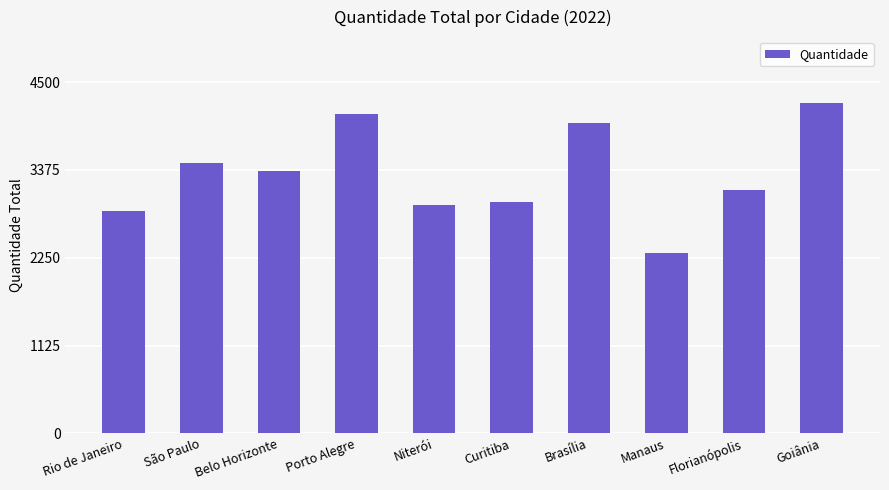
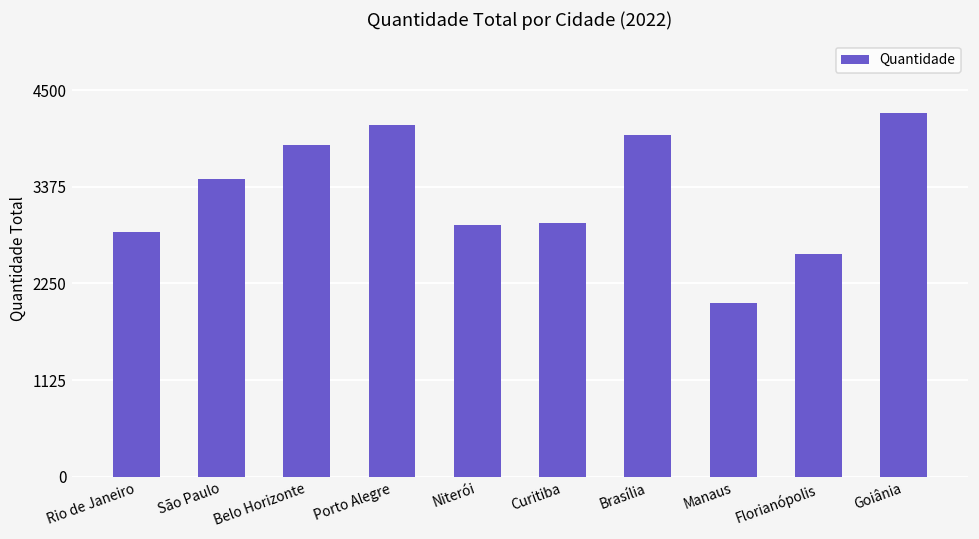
  {
    "Rio de Janeiro": 2900,
    "São Paulo": 3500,
-   "Belo Horizonte": 3400,
+   "Belo Horizonte": 3900,
    "Porto Alegre": 4100,
    "Niterói": 2900,
    "Curitiba": 3000,
    "Brasília": 4000,
-   "Manaus": 2300,
-   "Florianópolis": 3100,
+   "Manaus": 2000,
+   "Florianópolis": 2600,
    "Goiânia": 4200
  }
